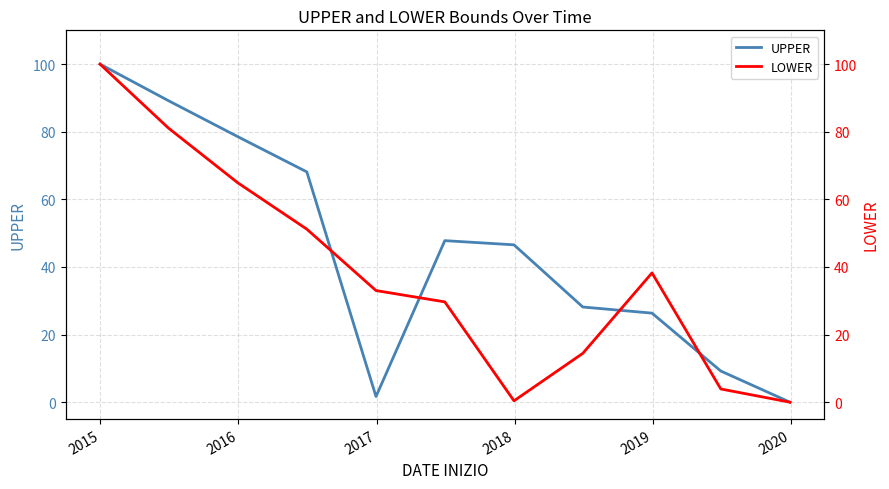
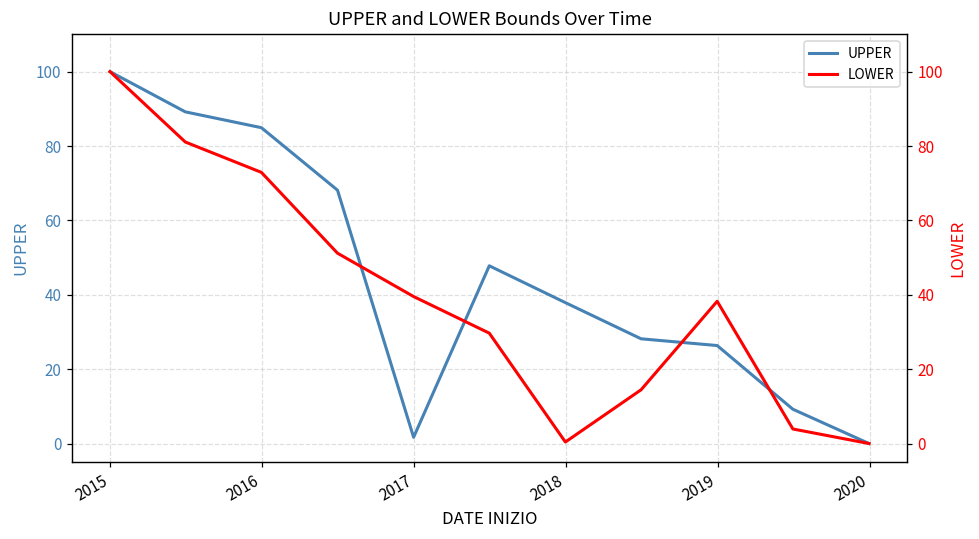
  {
    "UPPER": {
      "2015": 100,
-     "2016": 79,
+     "2016": 85,
      "2017": 2,
-     "2018": 47,
+     "2018": 38,
      "2019": 26,
      "2020": 0
    },
    "LOWER": {
      "2015": 100,
-     "2016": 65,
-     "2017": 33,
+     "2016": 73,
+     "2017": 40,
      "2018": 0,
      "2019": 38,
      "2020": 0
    }
  }
